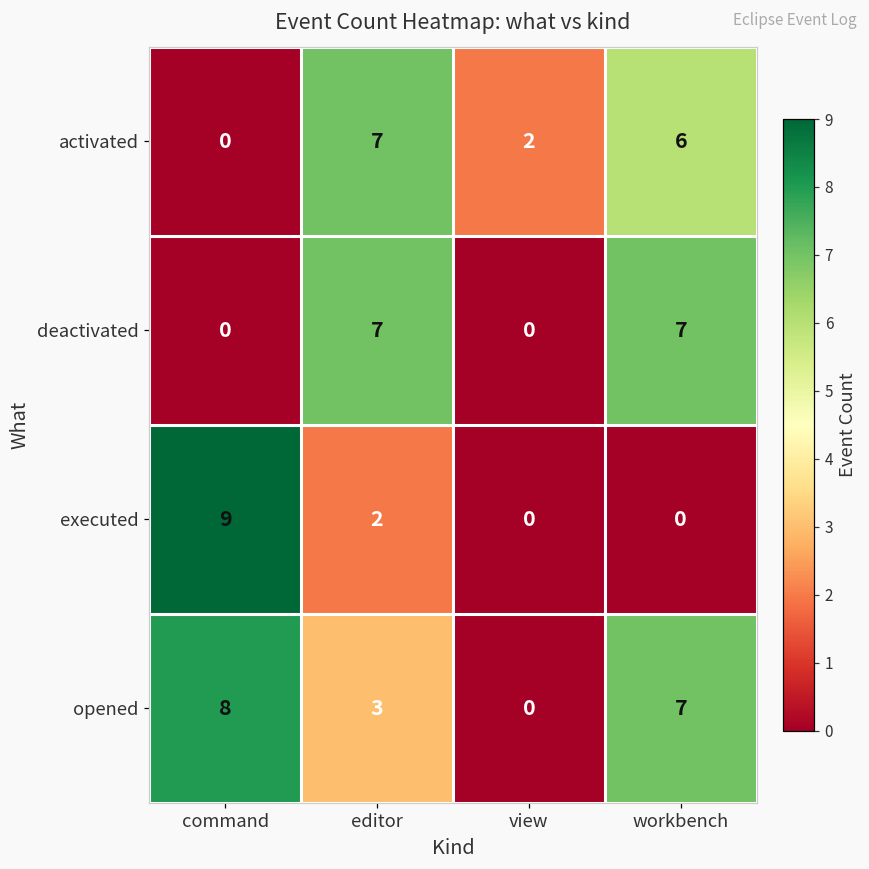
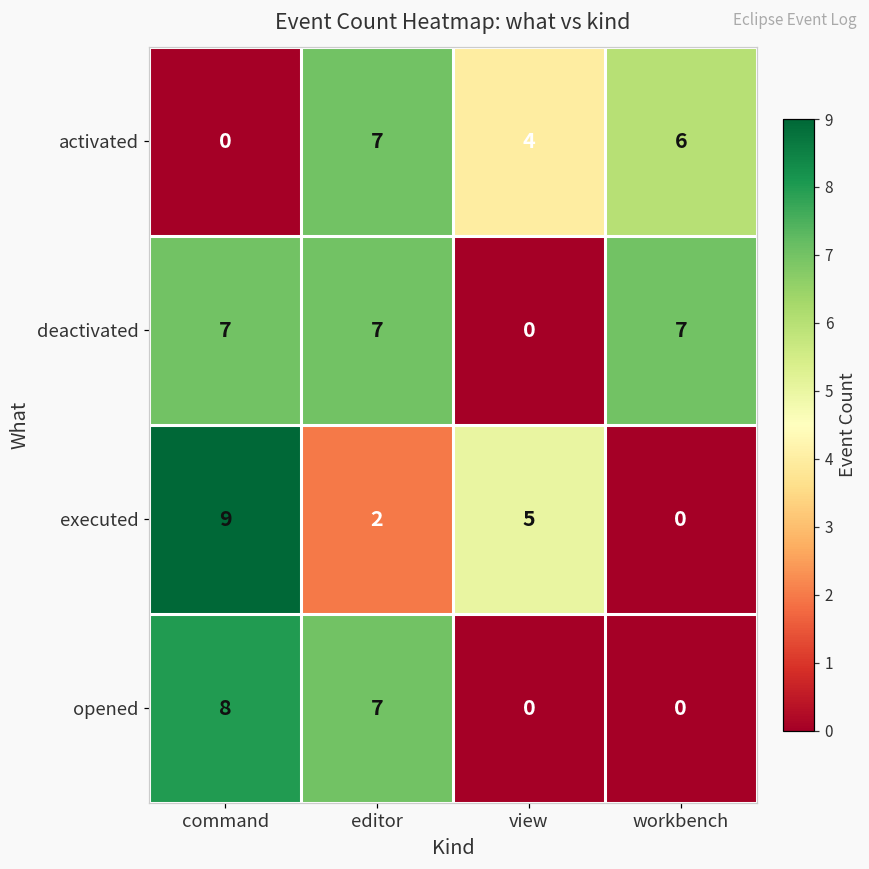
  {
    "activated": {
      "command": 0,
      "editor": 7,
-     "view": 2,
+     "view": 4,
      "workbench": 6
    },
    "deactivated": {
-     "command": 0,
+     "command": 7,
      "editor": 7,
      "view": 0,
      "workbench": 7
    },
    "executed": {
      "command": 9,
      "editor": 2,
-     "view": 0,
+     "view": 5,
      "workbench": 0
    },
    "opened": {
      "command": 8,
-     "editor": 3,
+     "editor": 7,
      "view": 0,
-     "workbench": 7
+     "workbench": 0
    }
  }
